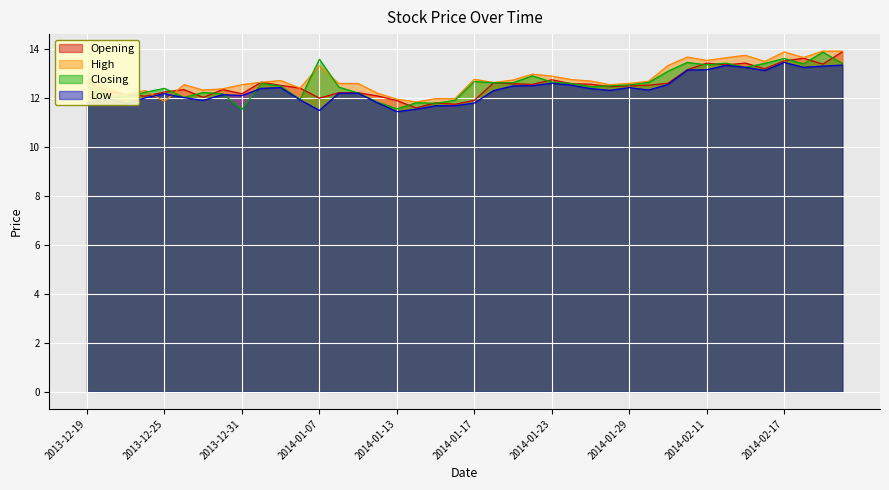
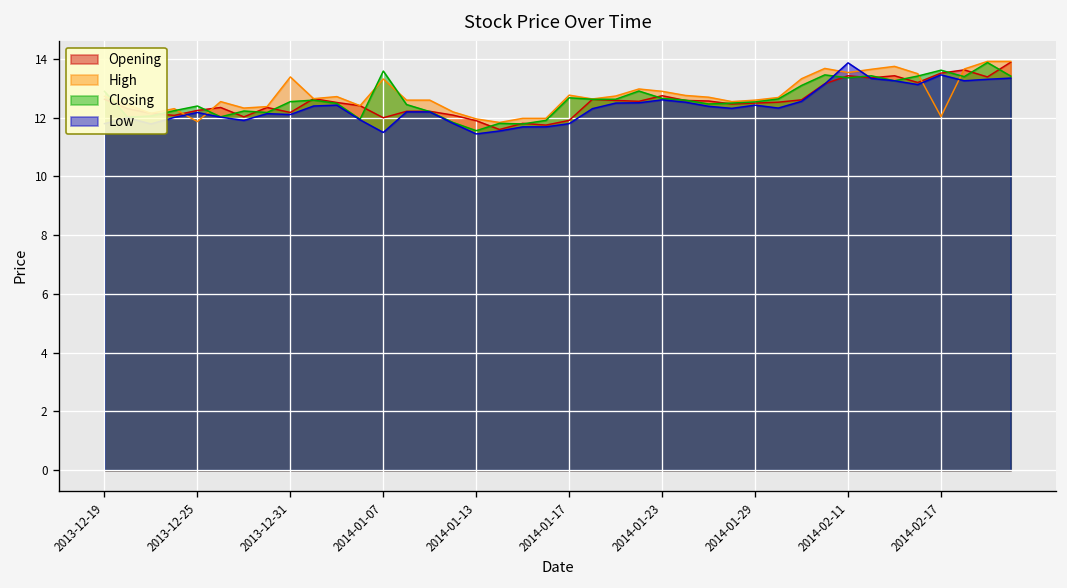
  {
    "Opening": {
      "2014-01-07": 12.0,
      "2014-01-17": 11.9
    },
    "High": {
      "2013-12-25": 11.9,
-     "2013-12-31": 12.6,
+     "2013-12-31": 13.4,
      "2014-01-07": 13.3,
      "2014-01-23": 12.9,
      "2014-02-11": 13.5,
-     "2014-02-17": 13.9
+     "2014-02-17": 12.0
    },
    "Closing": {
      "2013-12-25": 12.4,
-     "2013-12-31": 11.5,
+     "2013-12-31": 12.6,
      "2014-01-07": 13.6,
      "2014-01-13": 11.6
    },
    "Low": {
      "2014-01-07": 11.5,
      "2014-01-13": 11.5,
      "2014-01-17": 11.8,
-     "2014-02-11": 13.2
+     "2014-02-11": 13.9
    }
  }
